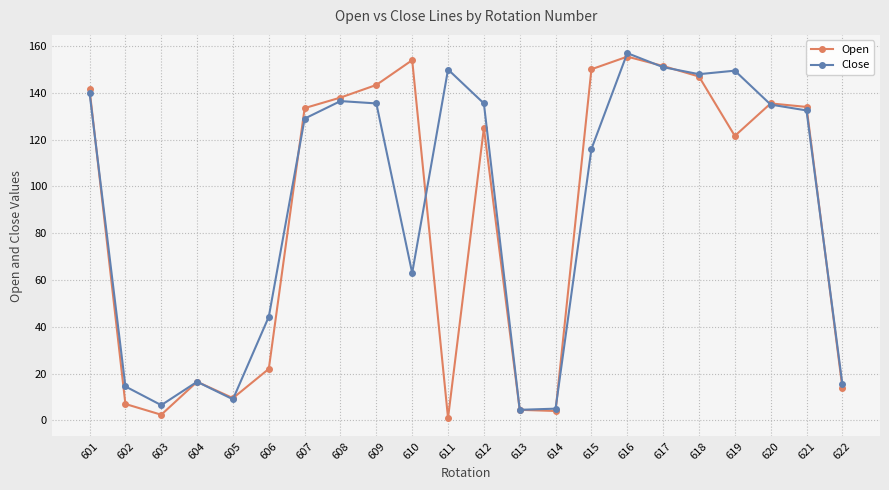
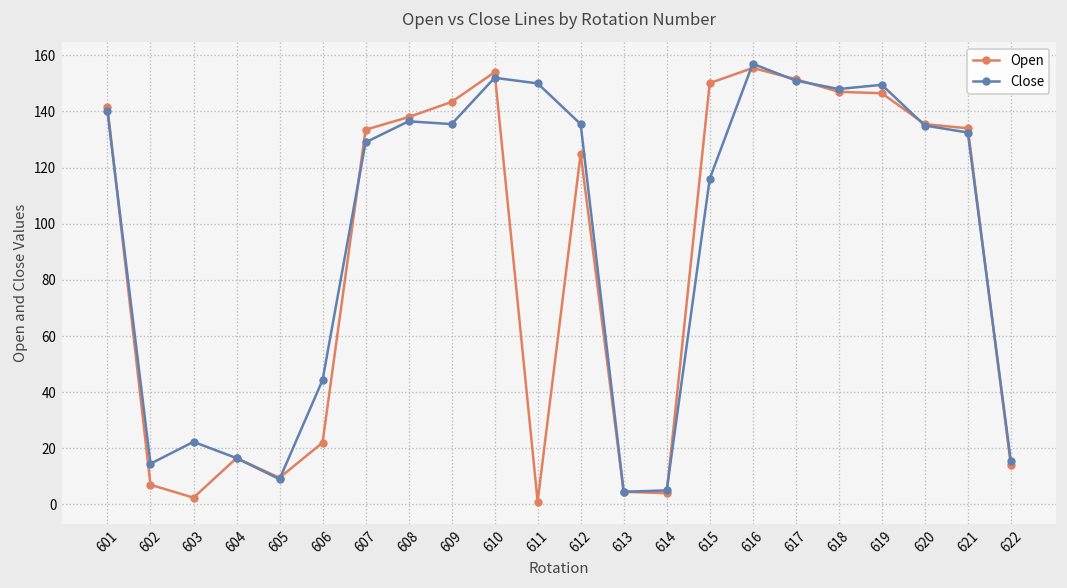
  {
    "Open": {
      "601": 142,
      "602": 7,
      "603": 2,
      "606": 22,
      "607": 134,
      "608": 138,
      "609": 143,
      "610": 154,
      "611": 1,
      "612": 125,
      "615": 150,
      "616": 156,
-     "619": 122,
+     "619": 147,
      "621": 134,
      "622": 14
    },
    "Close": {
      "601": 140,
      "602": 15,
-     "603": 7,
+     "603": 22,
      "606": 44,
      "607": 129,
      "608": 137,
      "609": 136,
-     "610": 63,
+     "610": 152,
      "611": 150,
      "612": 136,
      "615": 116,
      "616": 157,
      "619": 150,
      "621": 133,
      "622": 16
    }
  }
